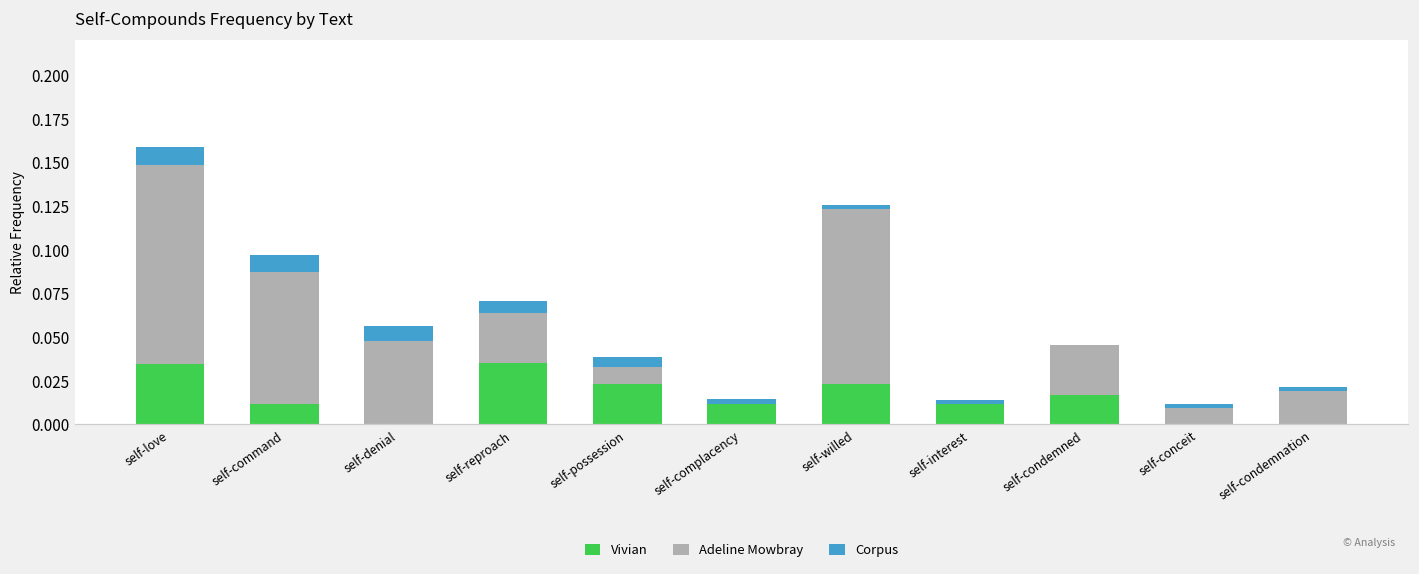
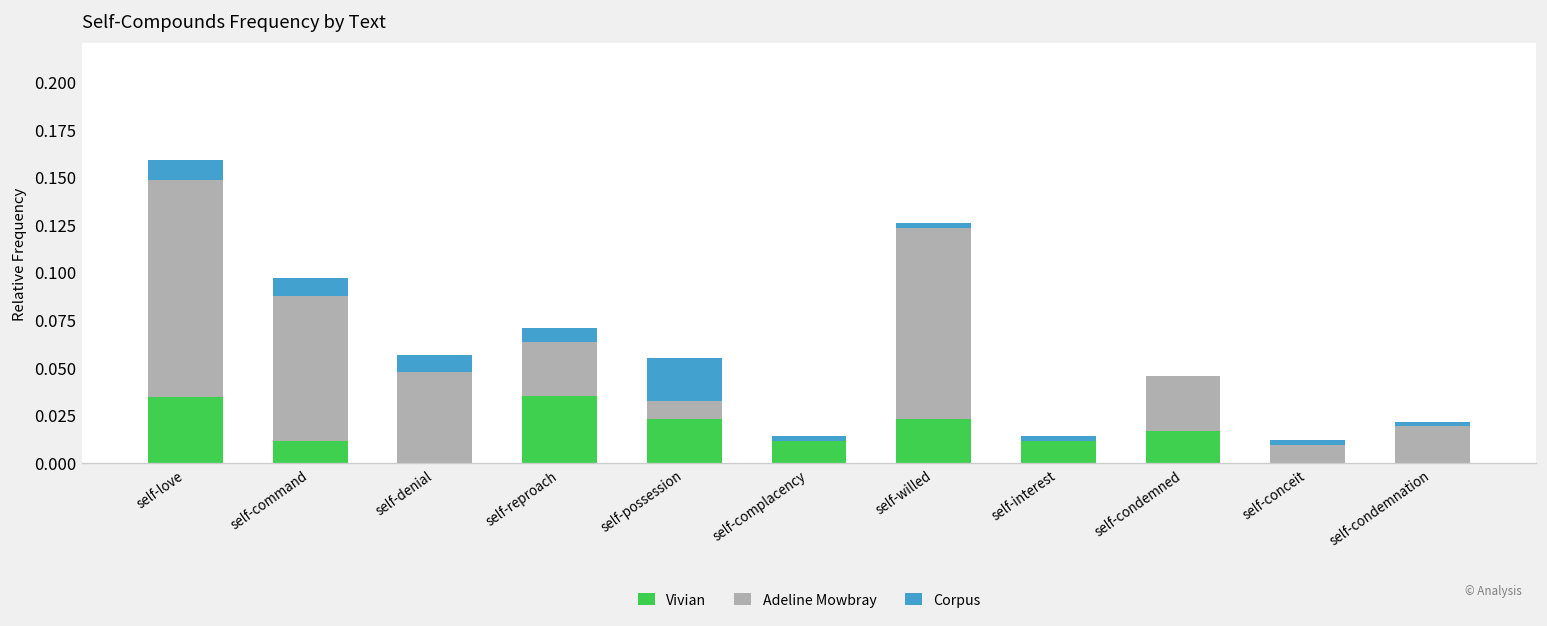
  {
    "Vivian": {
      "self-love": 0.035,
      "self-command": 0.012,
      "self-denial": 0.000,
      "self-reproach": 0.035,
      "self-possession": 0.023,
      "self-complacency": 0.012,
      "self-willed": 0.023,
      "self-interest": 0.012,
      "self-condemned": 0.017,
      "self-conceit": 0.000,
      "self-condemnation": 0.000
    },
    "Adeline Mowbray": {
      "self-love": 0.114,
      "self-command": 0.076,
      "self-denial": 0.047,
      "self-reproach": 0.028,
      "self-possession": 0.009,
      "self-complacency": 0.000,
      "self-willed": 0.100,
      "self-interest": 0.000,
      "self-condemned": 0.028,
      "self-conceit": 0.009,
      "self-condemnation": 0.019
    },
    "Corpus": {
      "self-love": 0.010,
      "self-command": 0.010,
      "self-denial": 0.009,
      "self-reproach": 0.007,
-     "self-possession": 0.006,
+     "self-possession": 0.022,
      "self-complacency": 0.003,
      "self-willed": 0.003,
      "self-interest": 0.002,
      "self-condemned": 0.000,
      "self-conceit": 0.002,
      "self-condemnation": 0.002
    }
  }
